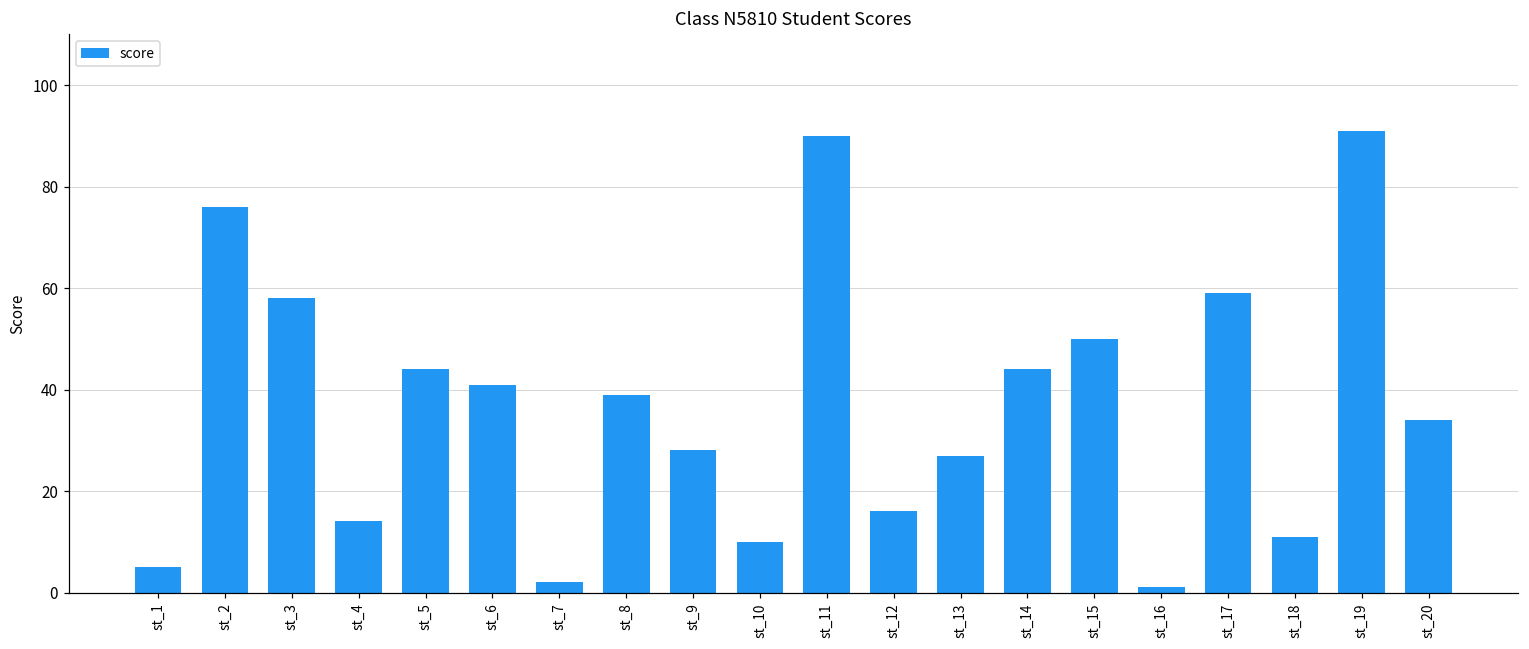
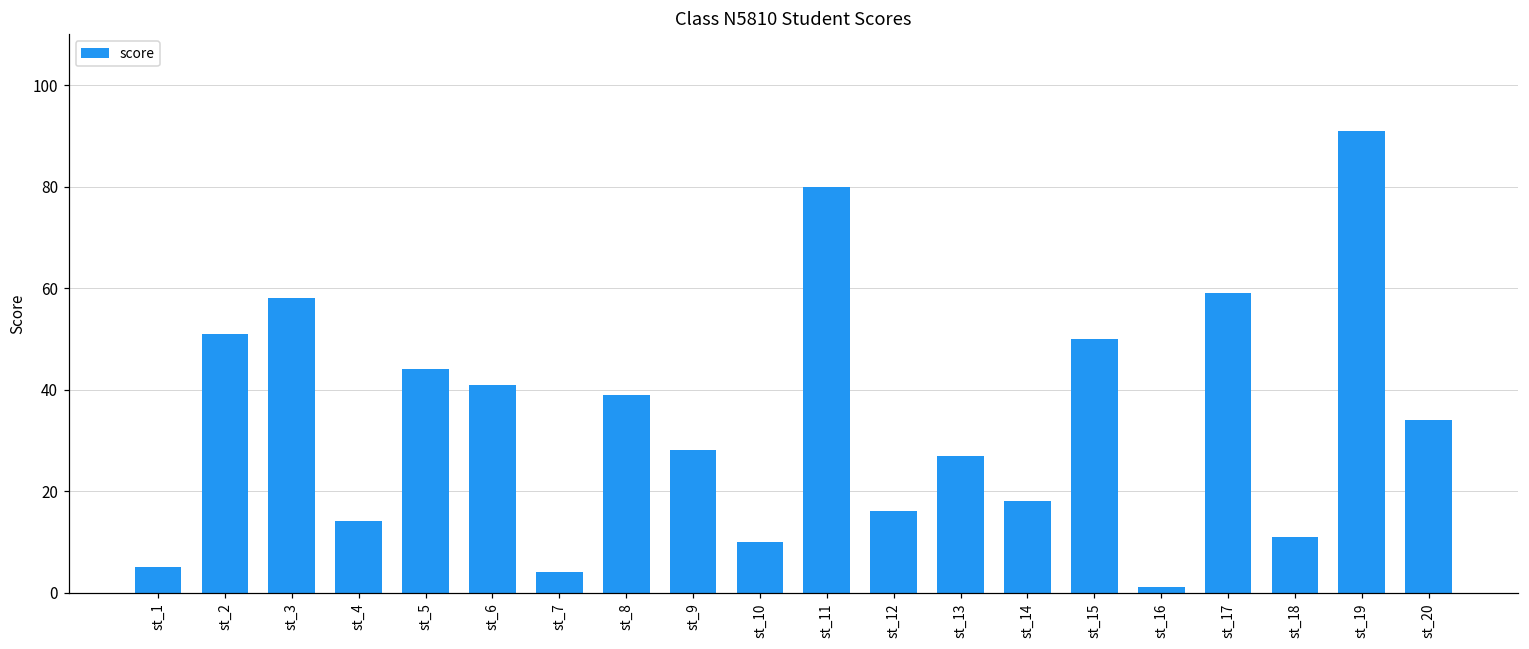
  {
    "st_1": 5,
-   "st_2": 76,
+   "st_2": 51,
    "st_3": 58,
    "st_4": 14,
    "st_5": 44,
    "st_6": 41,
-   "st_7": 2,
+   "st_7": 4,
    "st_8": 39,
    "st_9": 28,
    "st_10": 10,
-   "st_11": 90,
+   "st_11": 80,
    "st_12": 16,
    "st_13": 27,
-   "st_14": 44,
+   "st_14": 18,
    "st_15": 50,
    "st_16": 1,
    "st_17": 59,
    "st_18": 11,
    "st_19": 91,
    "st_20": 34
  }
